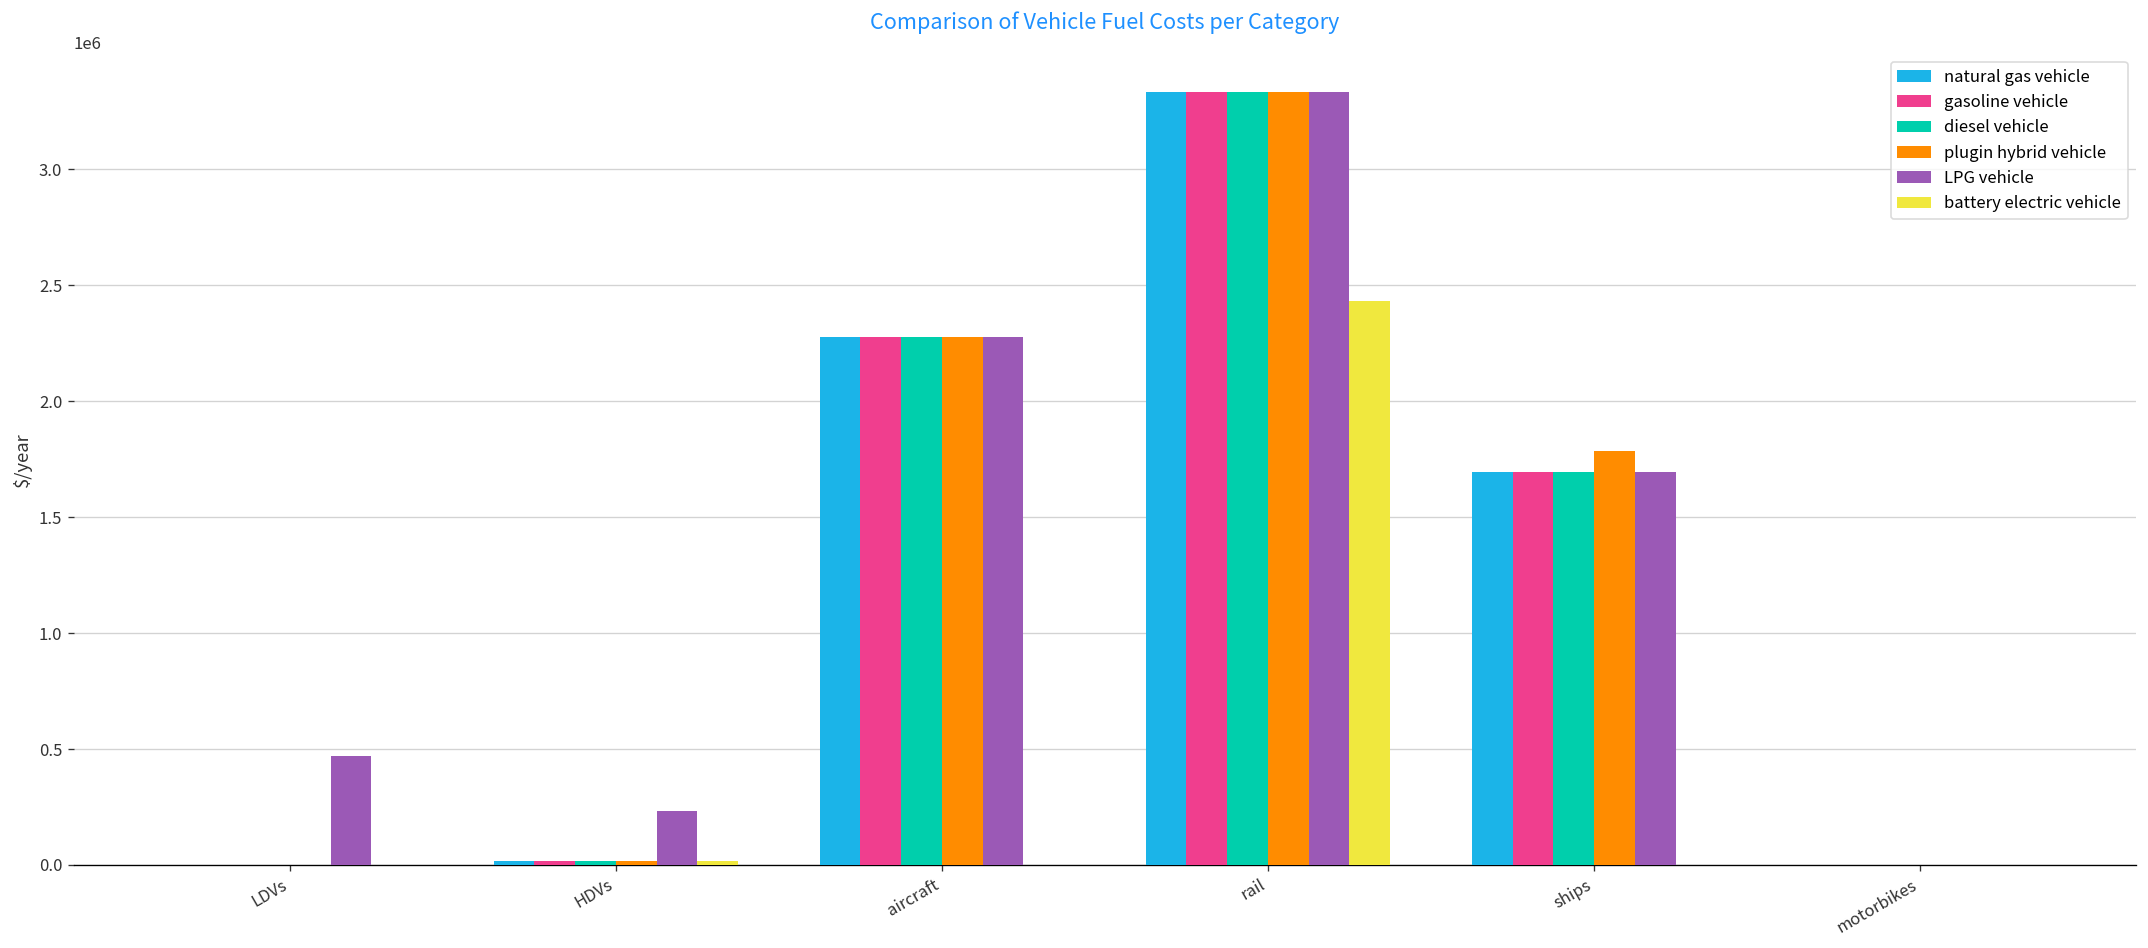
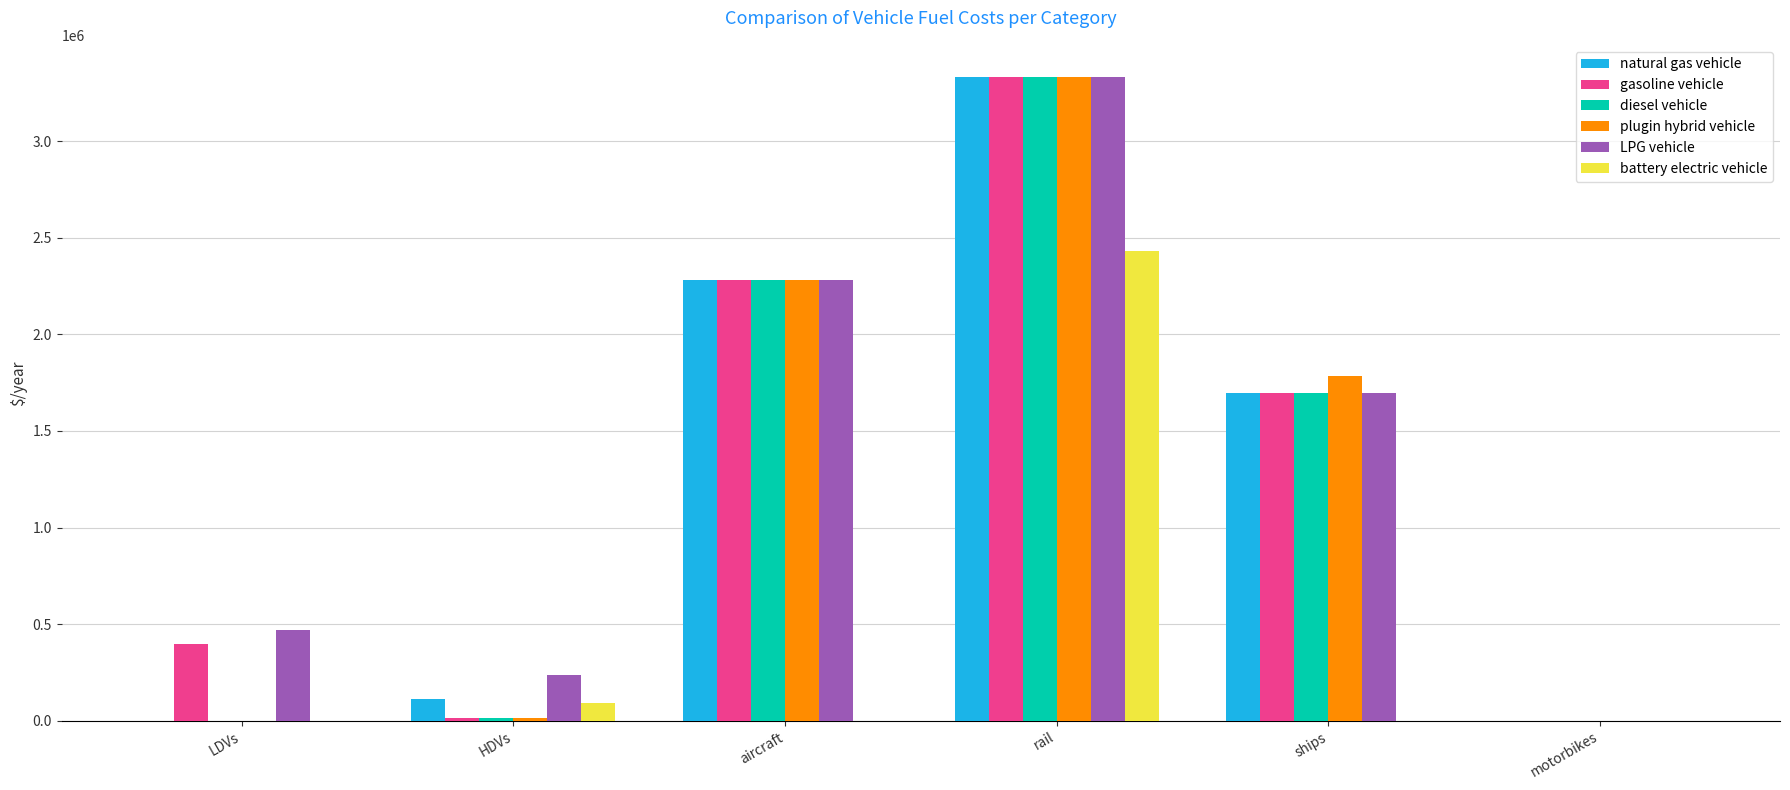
  {
    "natural gas vehicle": {
-     "HDVs": 20000,
+     "HDVs": 120000,
      "aircraft": 2280000,
      "rail": 3330000,
      "ships": 1700000,
      "motorbikes": 0
    },
    "gasoline vehicle": {
-     "LDVs": 0,
+     "LDVs": 400000,
      "HDVs": 20000,
      "aircraft": 2280000,
      "rail": 3330000,
      "ships": 1700000,
      "motorbikes": 0
    },
    "diesel vehicle": {
      "HDVs": 20000,
      "aircraft": 2280000,
      "rail": 3330000,
      "ships": 1700000,
      "motorbikes": 0
    },
    "plugin hybrid vehicle": {
      "HDVs": 20000,
      "aircraft": 2280000,
      "rail": 3330000,
      "ships": 1780000,
      "motorbikes": 0
    },
    "LPG vehicle": {
      "LDVs": 470000,
      "HDVs": 230000,
      "aircraft": 2280000,
      "rail": 3330000,
      "ships": 1700000,
      "motorbikes": 0
    },
    "battery electric vehicle": {
-     "HDVs": 20000,
+     "HDVs": 90000,
      "aircraft": 0,
      "rail": 2430000,
      "ships": 0,
      "motorbikes": 0
    }
  }
